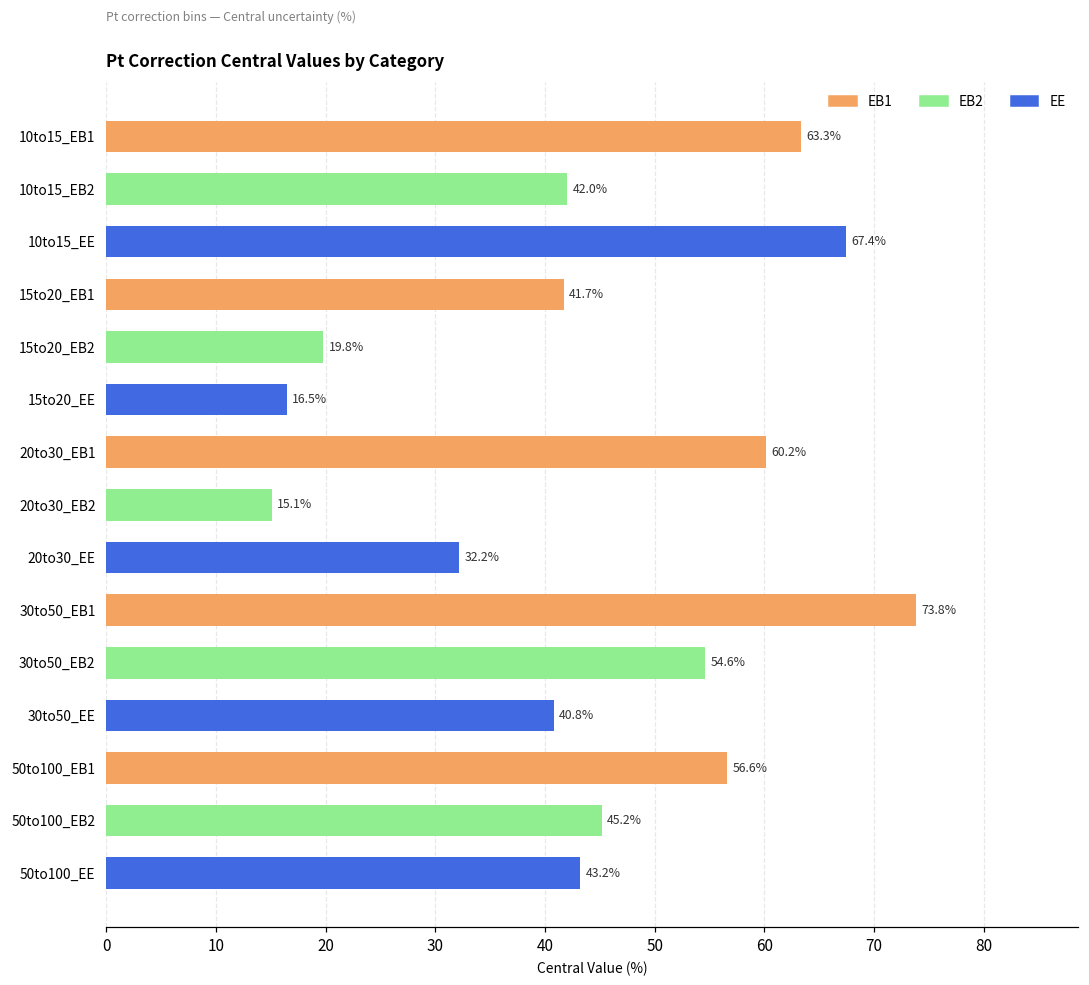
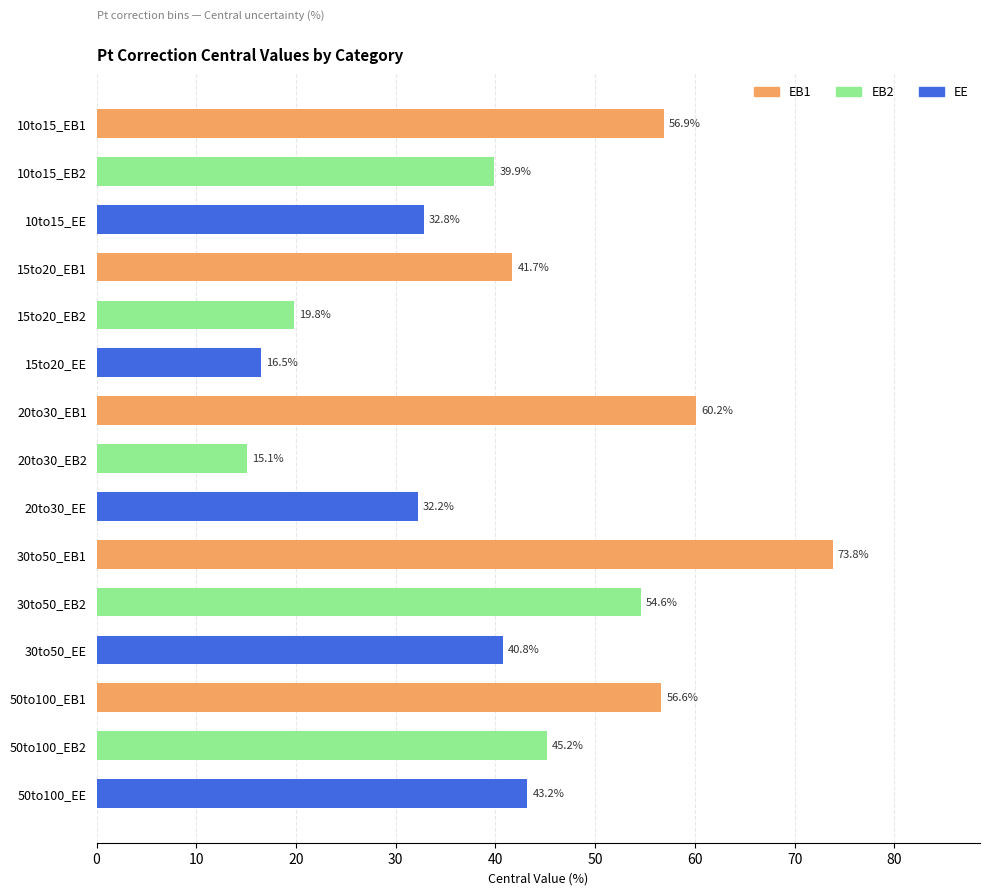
  {
-   "10to15_EB1": "63.3%",
-   "10to15_EB2": "42.0%",
-   "10to15_EE": "67.4%",
+   "10to15_EB1": "56.9%",
+   "10to15_EB2": "39.9%",
+   "10to15_EE": "32.8%",
    "15to20_EB1": "41.7%",
    "15to20_EB2": "19.8%",
    "15to20_EE": "16.5%",
    "20to30_EB1": "60.2%",
    "20to30_EB2": "15.1%",
    "20to30_EE": "32.2%",
    "30to50_EB1": "73.8%",
    "30to50_EB2": "54.6%",
    "30to50_EE": "40.8%",
    "50to100_EB1": "56.6%",
    "50to100_EB2": "45.2%",
    "50to100_EE": "43.2%"
  }
